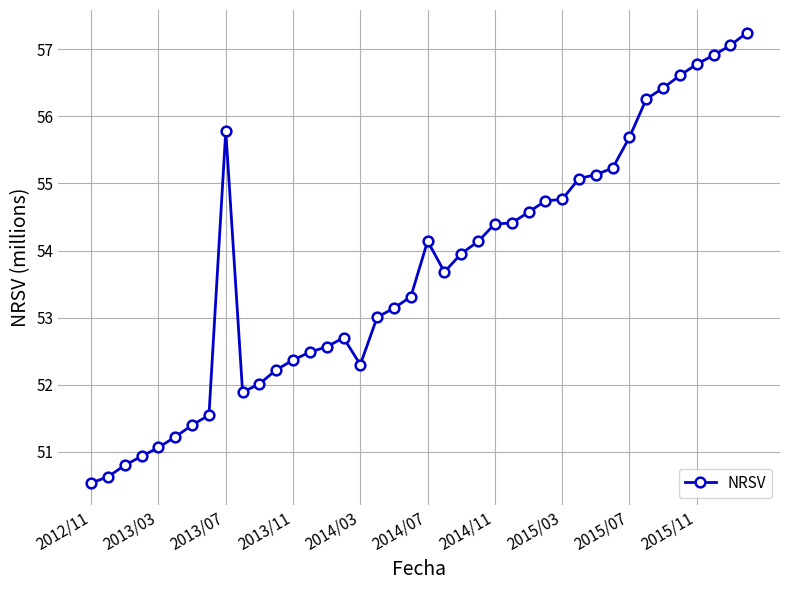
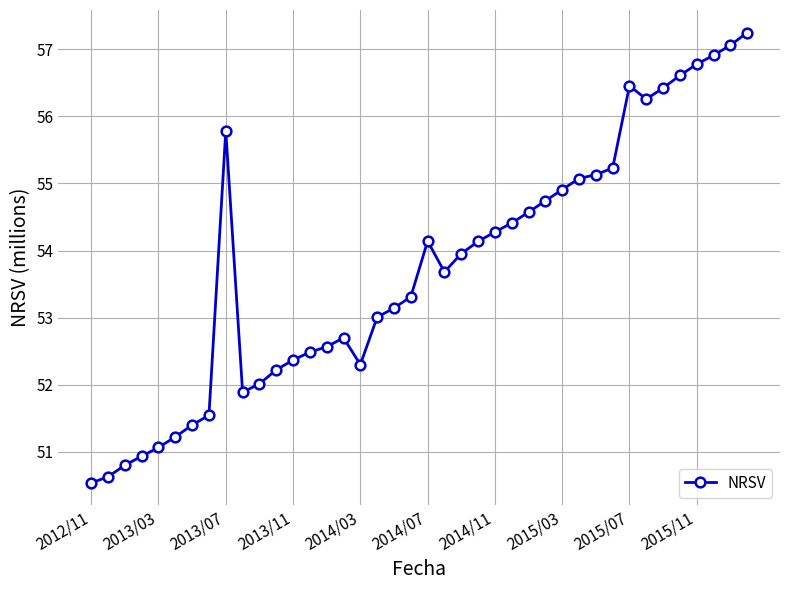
  {
    "2012/11": 50.5,
    "2013/03": 51.1,
    "2013/07": 55.8,
    "2013/11": 52.4,
    "2014/03": 52.3,
    "2014/07": 54.1,
-   "2014/11": 54.4,
-   "2015/03": 54.8,
-   "2015/07": 55.7,
+   "2014/11": 54.3,
+   "2015/03": 54.9,
+   "2015/07": 56.5,
    "2015/11": 56.8
  }
